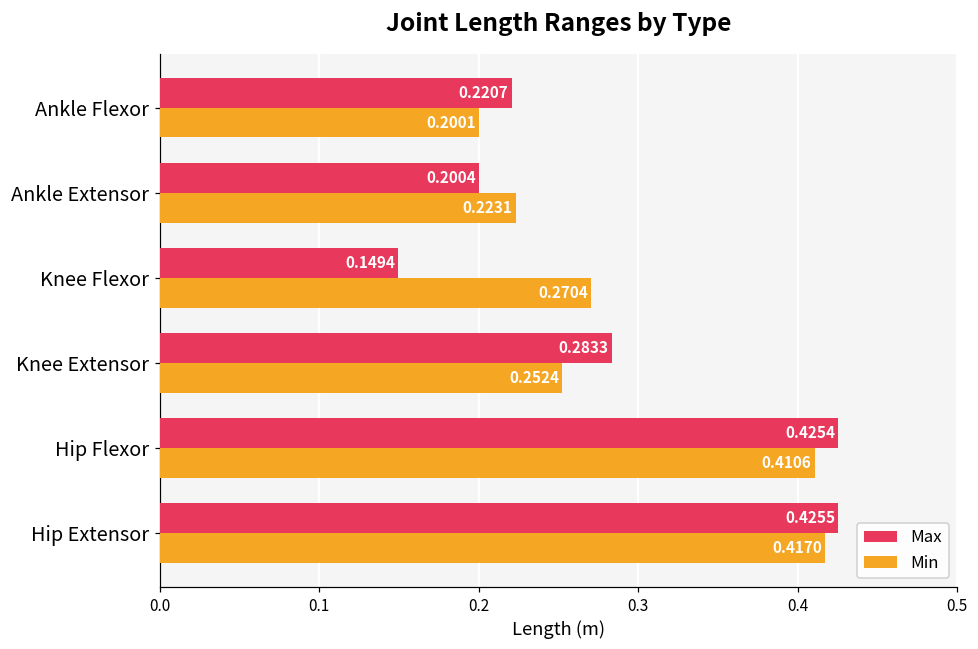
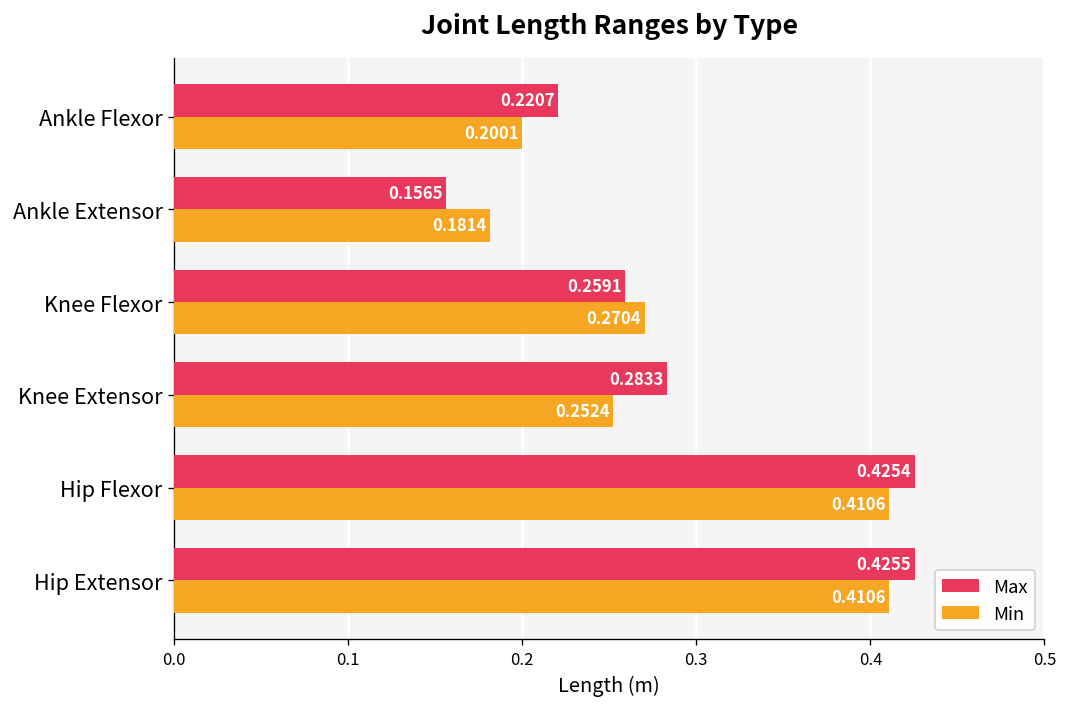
  {
    "Max": {
      "Ankle Flexor": 0.2207,
-     "Ankle Extensor": 0.2004,
-     "Knee Flexor": 0.1494,
+     "Ankle Extensor": 0.1565,
+     "Knee Flexor": 0.2591,
      "Knee Extensor": 0.2833,
      "Hip Flexor": 0.4254,
      "Hip Extensor": 0.4255
    },
    "Min": {
      "Ankle Flexor": 0.2001,
-     "Ankle Extensor": 0.2231,
+     "Ankle Extensor": 0.1814,
      "Knee Flexor": 0.2704,
      "Knee Extensor": 0.2524,
      "Hip Flexor": 0.4106,
-     "Hip Extensor": 0.4170
+     "Hip Extensor": 0.4106
    }
  }
